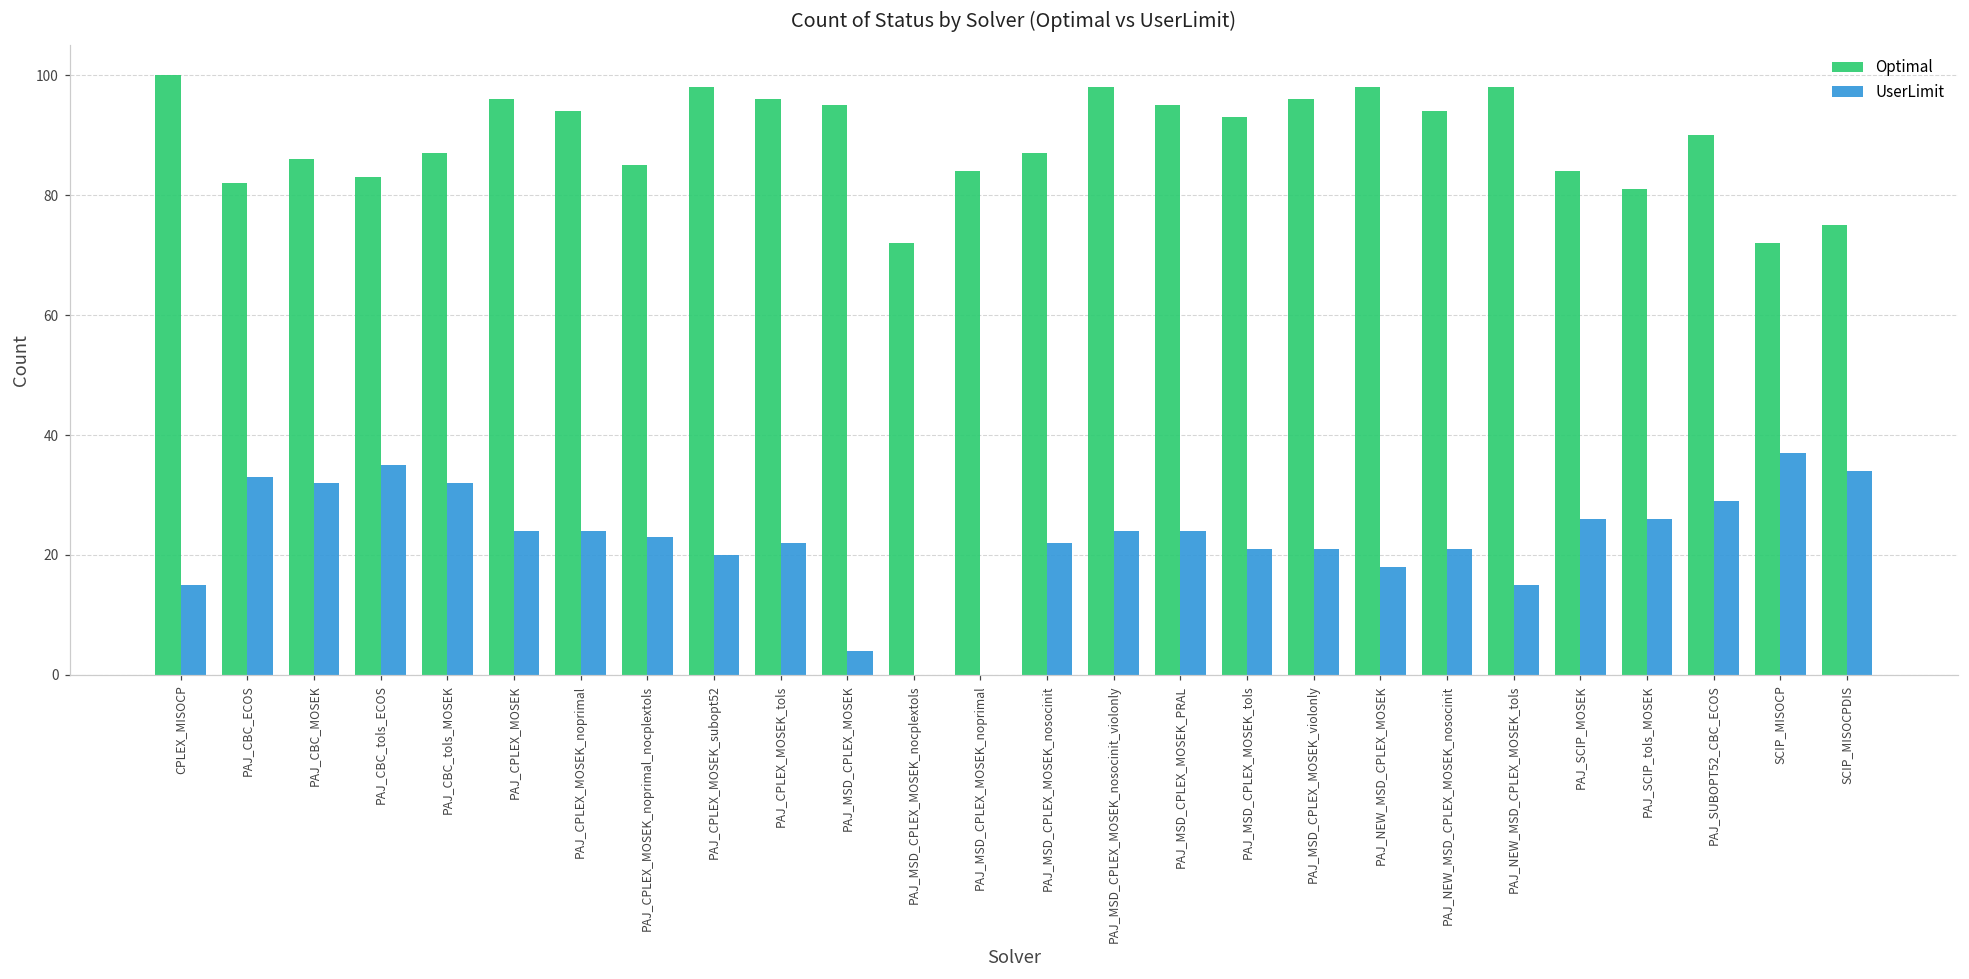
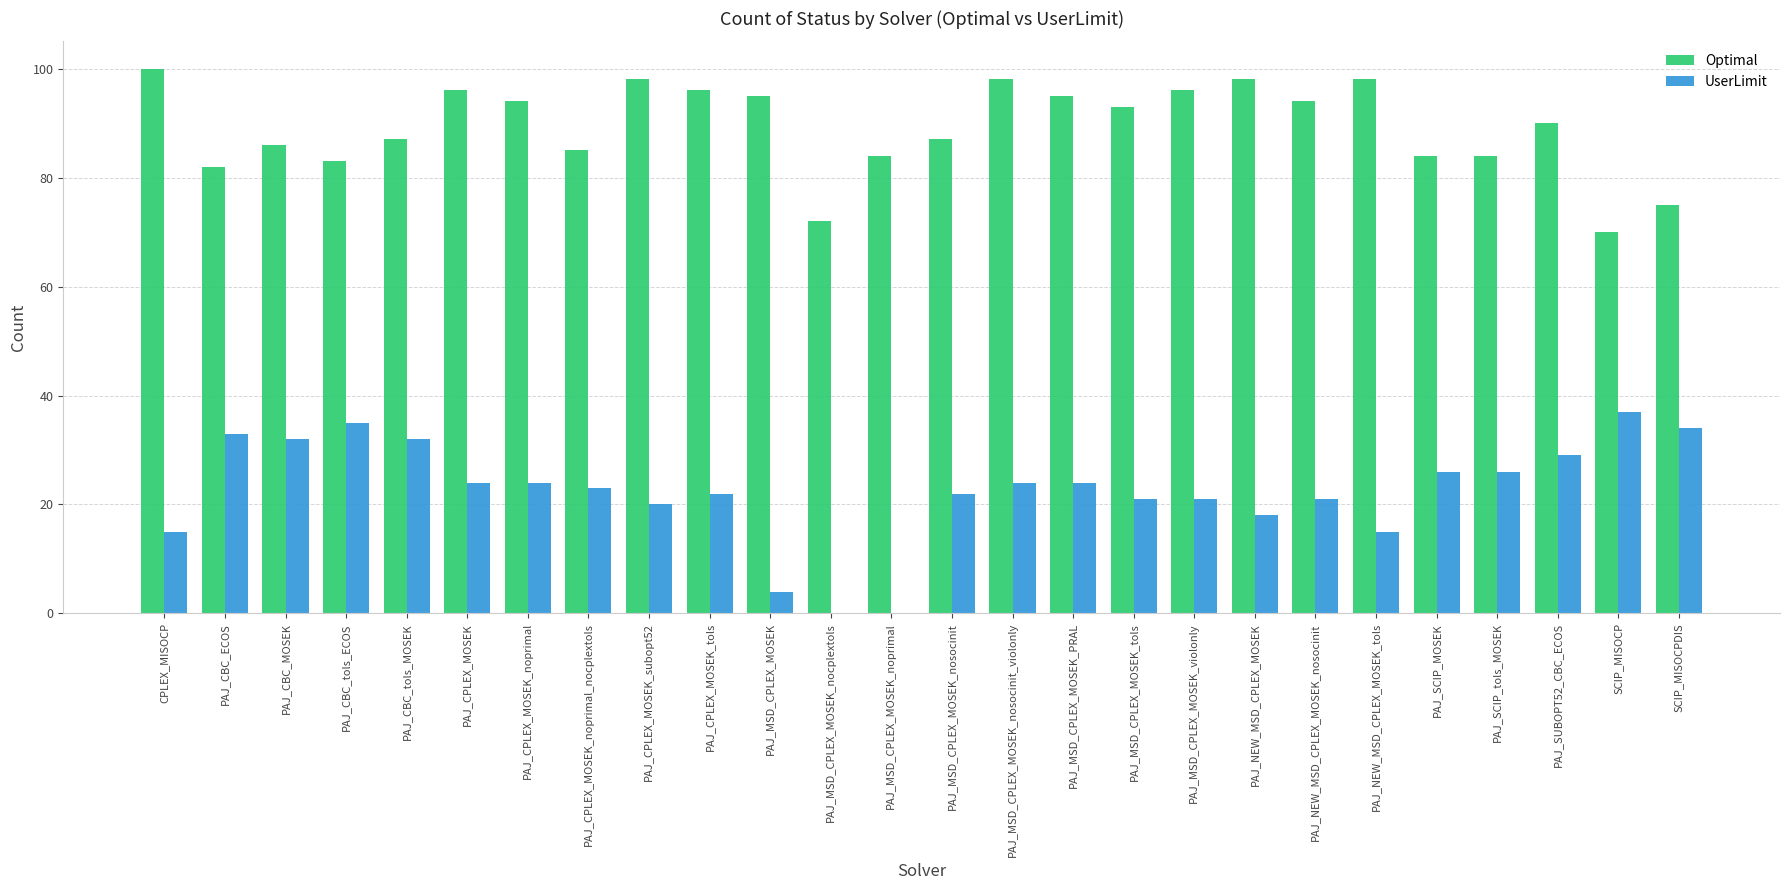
  {
    "Optimal": {
      "CPLEX_MISOCP": 100,
      "PAJ_CBC_ECOS": 82,
      "PAJ_CBC_MOSEK": 86,
      "PAJ_CBC_tols_ECOS": 83,
      "PAJ_CBC_tols_MOSEK": 87,
      "PAJ_CPLEX_MOSEK": 96,
      "PAJ_CPLEX_MOSEK_noprimal": 94,
      "PAJ_CPLEX_MOSEK_noprimal_nocplextols": 85,
      "PAJ_CPLEX_MOSEK_subopt52": 98,
      "PAJ_CPLEX_MOSEK_tols": 96,
      "PAJ_MSD_CPLEX_MOSEK": 95,
      "PAJ_MSD_CPLEX_MOSEK_nocplextols": 72,
      "PAJ_MSD_CPLEX_MOSEK_noprimal": 84,
      "PAJ_MSD_CPLEX_MOSEK_nosocinit": 87,
      "PAJ_MSD_CPLEX_MOSEK_nosocinit_violonly": 98,
      "PAJ_MSD_CPLEX_MOSEK_PRAL": 95,
      "PAJ_MSD_CPLEX_MOSEK_tols": 93,
      "PAJ_MSD_CPLEX_MOSEK_violonly": 96,
      "PAJ_NEW_MSD_CPLEX_MOSEK": 98,
      "PAJ_NEW_MSD_CPLEX_MOSEK_nosocinit": 94,
      "PAJ_NEW_MSD_CPLEX_MOSEK_tols": 98,
      "PAJ_SCIP_MOSEK": 84,
-     "PAJ_SCIP_tols_MOSEK": 81,
+     "PAJ_SCIP_tols_MOSEK": 84,
      "PAJ_SUBOPT52_CBC_ECOS": 90,
-     "SCIP_MISOCP": 72,
+     "SCIP_MISOCP": 70,
      "SCIP_MISOCPDIS": 75
    },
    "UserLimit": {
      "CPLEX_MISOCP": 15,
      "PAJ_CBC_ECOS": 33,
      "PAJ_CBC_MOSEK": 32,
      "PAJ_CBC_tols_ECOS": 35,
      "PAJ_CBC_tols_MOSEK": 32,
      "PAJ_CPLEX_MOSEK": 24,
      "PAJ_CPLEX_MOSEK_noprimal": 24,
      "PAJ_CPLEX_MOSEK_noprimal_nocplextols": 23,
      "PAJ_CPLEX_MOSEK_subopt52": 20,
      "PAJ_CPLEX_MOSEK_tols": 22,
      "PAJ_MSD_CPLEX_MOSEK": 4,
      "PAJ_MSD_CPLEX_MOSEK_nocplextols": 0,
      "PAJ_MSD_CPLEX_MOSEK_noprimal": 0,
      "PAJ_MSD_CPLEX_MOSEK_nosocinit": 22,
      "PAJ_MSD_CPLEX_MOSEK_nosocinit_violonly": 24,
      "PAJ_MSD_CPLEX_MOSEK_PRAL": 24,
      "PAJ_MSD_CPLEX_MOSEK_tols": 21,
      "PAJ_MSD_CPLEX_MOSEK_violonly": 21,
      "PAJ_NEW_MSD_CPLEX_MOSEK": 18,
      "PAJ_NEW_MSD_CPLEX_MOSEK_nosocinit": 21,
      "PAJ_NEW_MSD_CPLEX_MOSEK_tols": 15,
      "PAJ_SCIP_MOSEK": 26,
      "PAJ_SCIP_tols_MOSEK": 26,
      "PAJ_SUBOPT52_CBC_ECOS": 29,
      "SCIP_MISOCP": 37,
      "SCIP_MISOCPDIS": 34
    }
  }
